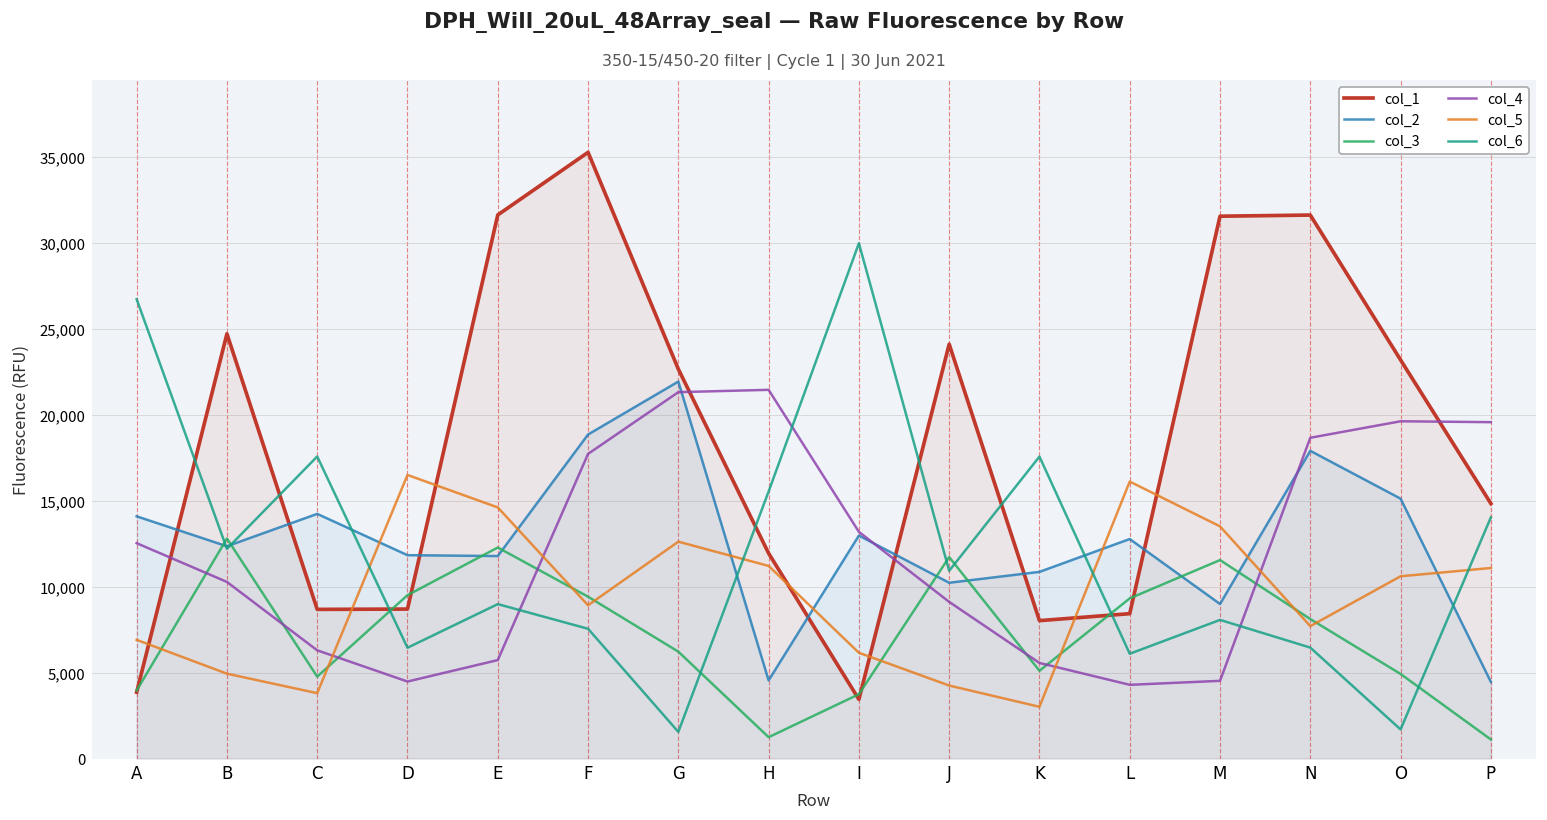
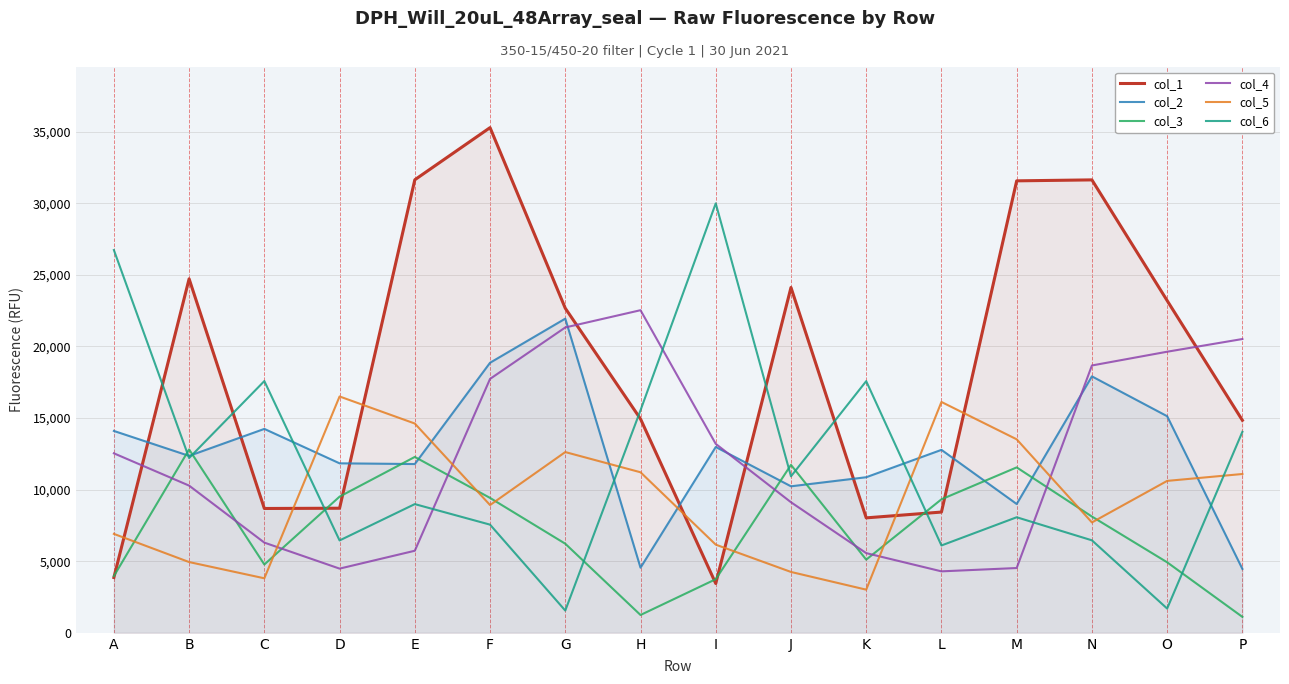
  {
    "col_1": {
      "B": "24,700",
      "C": "8,700",
      "D": "8,700",
      "E": "31,600",
      "F": "35,300",
      "G": "22,700",
-     "H": "11,900",
+     "H": "14,900",
      "I": "3,400",
      "J": "24,100",
      "K": "8,000",
      "L": "8,400",
      "M": "31,600",
      "N": "31,600",
      "O": "23,200",
      "P": "14,800"
    },
    "col_2": {
      "A": "14,100",
      "C": "14,200",
      "D": "11,800",
      "E": "11,800",
      "F": "18,900",
      "G": "21,900",
      "H": "4,500",
      "I": "13,000",
      "J": "10,200",
      "K": "10,900",
      "L": "12,800",
      "M": "9,000",
      "N": "17,900",
      "O": "15,100",
      "P": "4,500"
    },
    "col_4": {
      "A": "12,500",
      "B": "10,300",
      "C": "6,300",
      "D": "4,500",
      "E": "5,700",
      "F": "17,700",
      "G": "21,300",
-     "H": "21,500",
+     "H": "22,500",
      "I": "13,200",
      "J": "9,100",
      "K": "5,600",
      "L": "4,300",
      "M": "4,500",
      "N": "18,700",
      "O": "19,600",
-     "P": "19,600"
+     "P": "20,500"
    },
    "col_5": {
      "A": "6,900",
      "B": "4,900",
      "C": "3,800",
      "D": "16,500",
      "E": "14,600",
      "F": "8,900",
      "G": "12,600",
      "H": "11,200",
      "I": "6,200",
      "J": "4,300",
      "K": "3,000",
      "L": "16,100",
      "M": "13,500",
      "N": "7,700",
      "O": "10,600",
      "P": "11,100"
    }
  }
